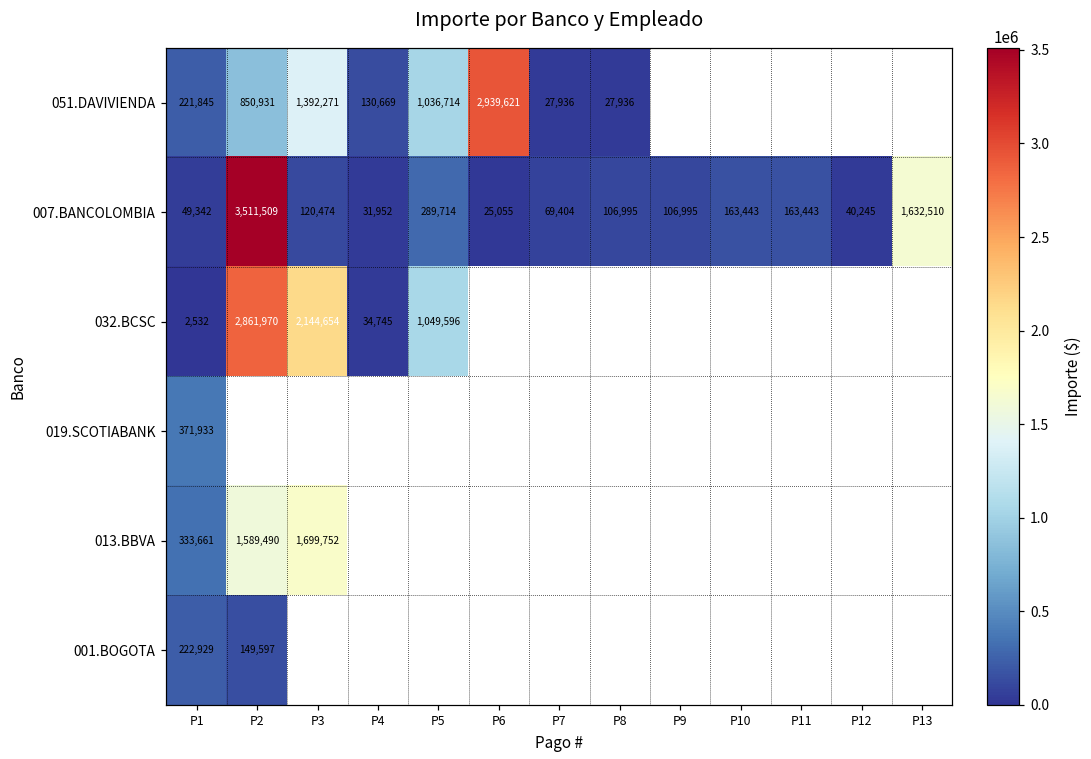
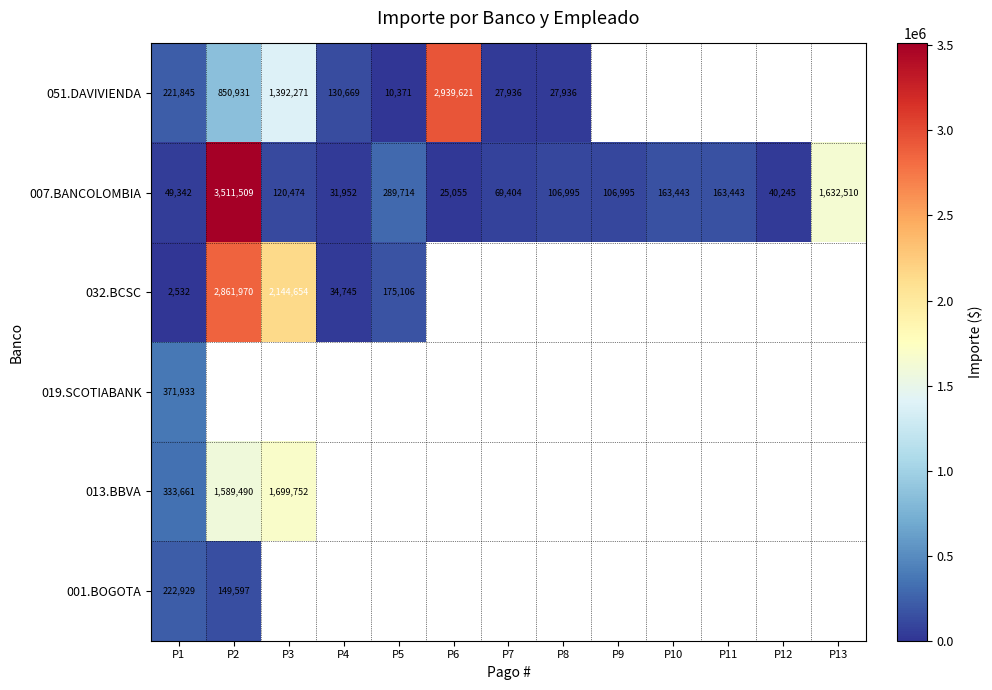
  {
    "051.DAVIVIENDA": {
      "P1": "221,845",
      "P2": "850,931",
      "P3": "1,392,271",
      "P4": "130,669",
-     "P5": "1,036,714",
+     "P5": "10,371",
      "P6": "2,939,621",
      "P7": "27,936",
      "P8": "27,936"
    },
    "007.BANCOLOMBIA": {
      "P1": "49,342",
      "P2": "3,511,509",
      "P3": "120,474",
      "P4": "31,952",
      "P5": "289,714",
      "P6": "25,055",
      "P7": "69,404",
      "P8": "106,995",
      "P9": "106,995",
      "P10": "163,443",
      "P11": "163,443",
      "P12": "40,245",
      "P13": "1,632,510"
    },
    "032.BCSC": {
      "P1": "2,532",
      "P2": "2,861,970",
      "P3": "2,144,654",
      "P4": "34,745",
-     "P5": "1,049,596"
+     "P5": "175,106"
    },
    "019.SCOTIABANK": {
      "P1": "371,933"
    },
    "013.BBVA": {
      "P1": "333,661",
      "P2": "1,589,490",
      "P3": "1,699,752"
    },
    "001.BOGOTA": {
      "P1": "222,929",
      "P2": "149,597"
    }
  }
